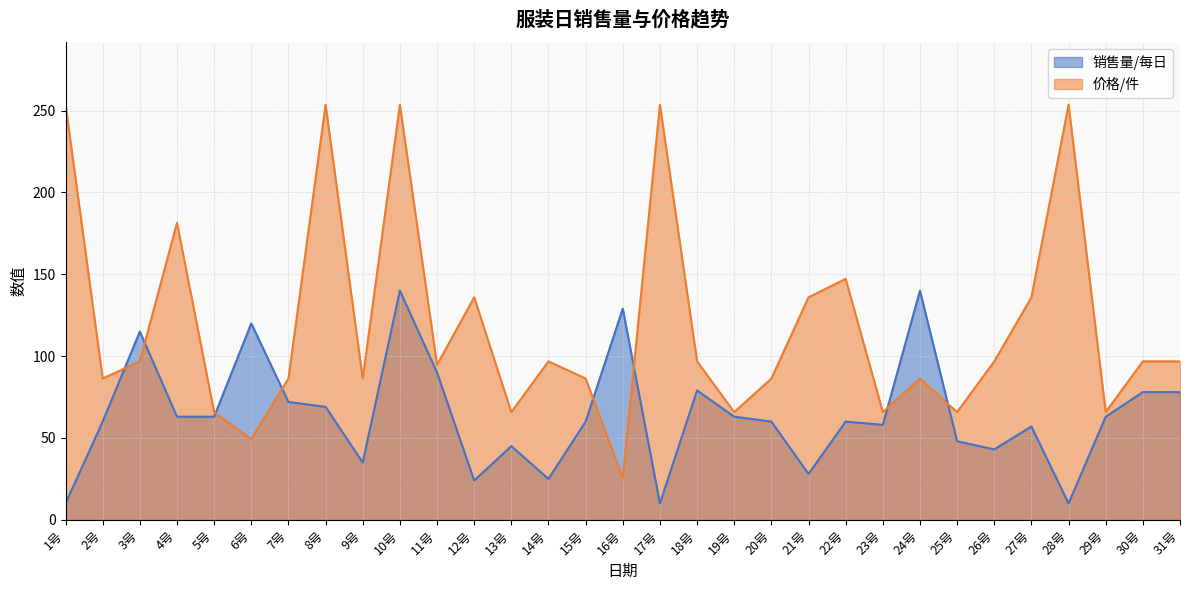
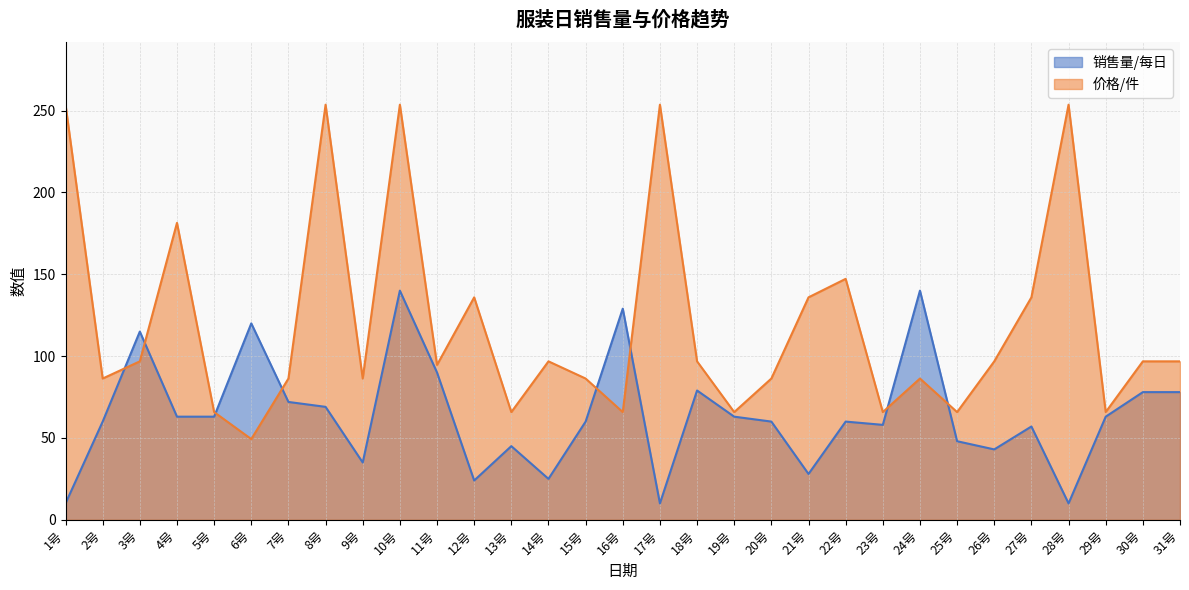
  {
    "销售量/每日": {
      "1号": 10,
      "2号": 60,
      "3号": 115,
      "4号": 63,
      "5号": 63,
      "6号": 120,
      "7号": 72,
      "8号": 69,
      "9号": 35,
      "10号": 140,
      "11号": 90,
      "12号": 24,
      "13号": 45,
      "14号": 25,
      "15号": 60,
      "16号": 129,
      "17号": 10,
      "18号": 79,
      "19号": 63,
      "20号": 60,
      "21号": 28,
      "22号": 60,
      "23号": 58,
      "24号": 140,
      "25号": 48,
      "26号": 43,
      "27号": 57,
      "28号": 10,
      "29号": 63,
      "30号": 78,
      "31号": 78
    },
    "价格/件": {
      "1号": 254,
      "2号": 86,
      "3号": 97,
      "4号": 181,
      "5号": 66,
      "6号": 49,
      "7号": 86,
      "8号": 254,
      "9号": 86,
      "10号": 254,
      "11号": 95,
      "12号": 136,
      "13号": 66,
      "14号": 97,
      "15号": 86,
-     "16号": 25,
+     "16号": 66,
      "17号": 254,
      "18号": 97,
      "19号": 66,
      "20号": 86,
      "21号": 136,
      "22号": 147,
      "23号": 66,
      "24号": 86,
      "25号": 66,
      "26号": 97,
      "27号": 136,
      "28号": 254,
      "29号": 66,
      "30号": 97,
      "31号": 97
    }
  }
